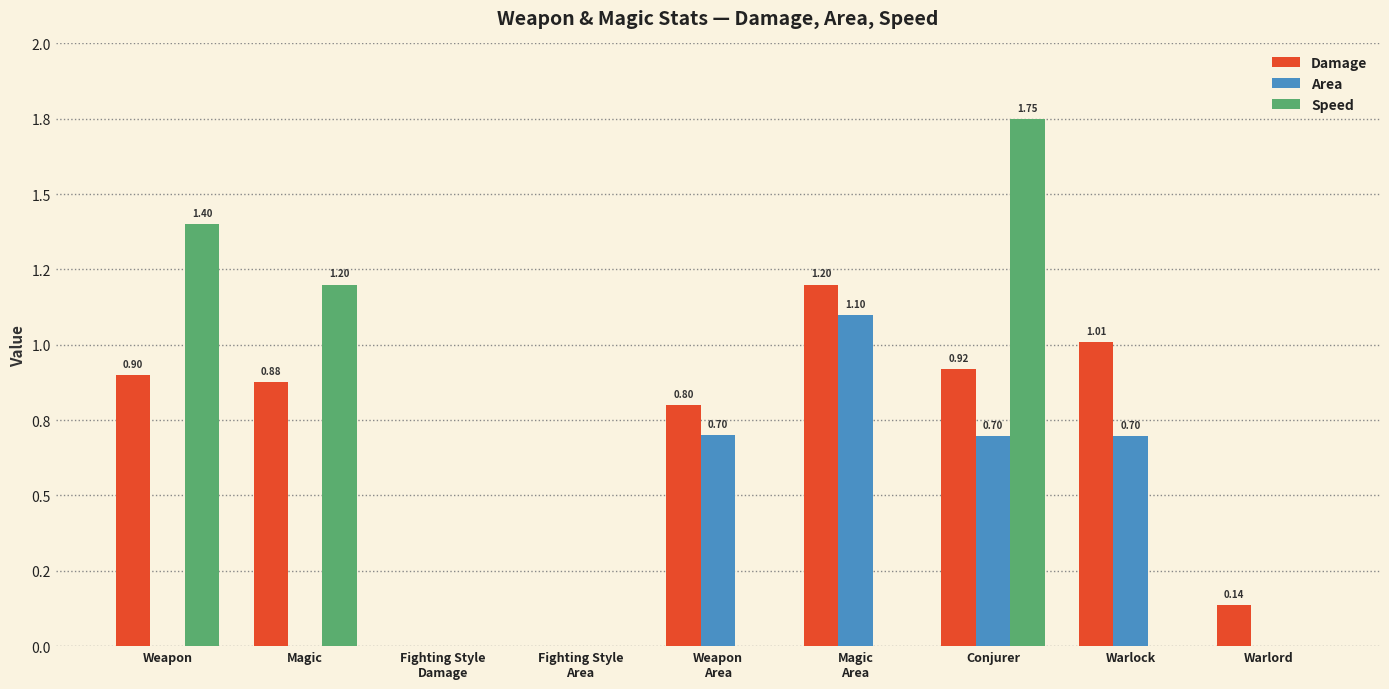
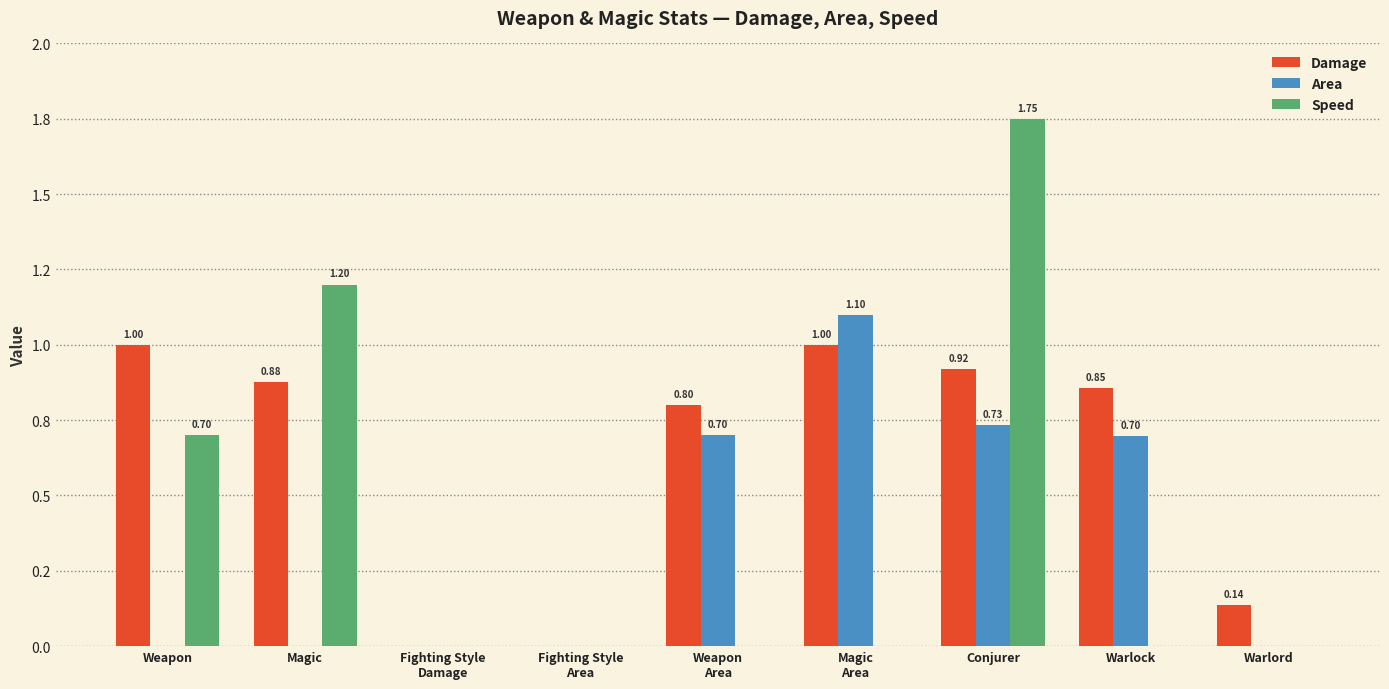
  {
    "Damage": {
-     "Weapon": 0.90,
+     "Weapon": 1.00,
      "Magic": 0.88,
      "Weapon Area": 0.80,
-     "Magic Area": 1.20,
+     "Magic Area": 1.00,
      "Conjurer": 0.92,
-     "Warlock": 1.01,
+     "Warlock": 0.85,
      "Warlord": 0.14
    },
    "Area": {
      "Weapon Area": 0.70,
      "Magic Area": 1.10,
-     "Conjurer": 0.70,
+     "Conjurer": 0.73,
      "Warlock": 0.70
    },
    "Speed": {
-     "Weapon": 1.40,
+     "Weapon": 0.70,
      "Magic": 1.20,
      "Conjurer": 1.75
    }
  }
